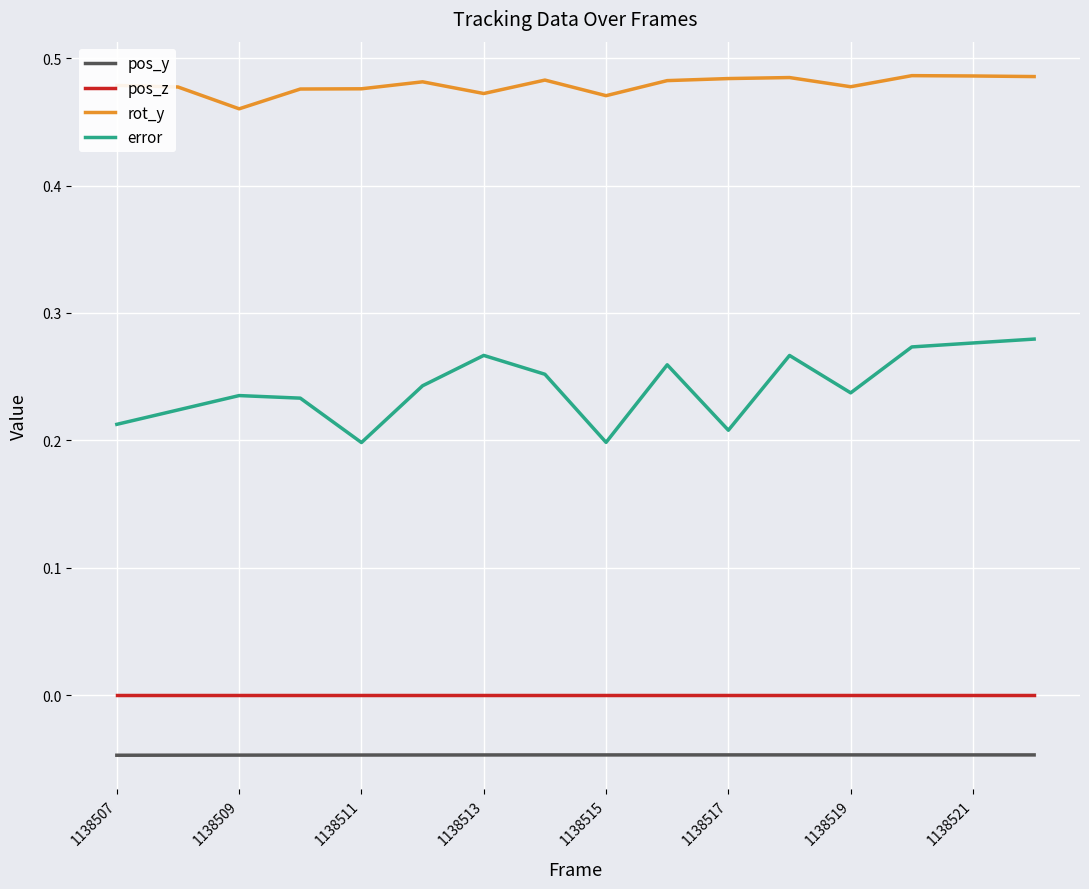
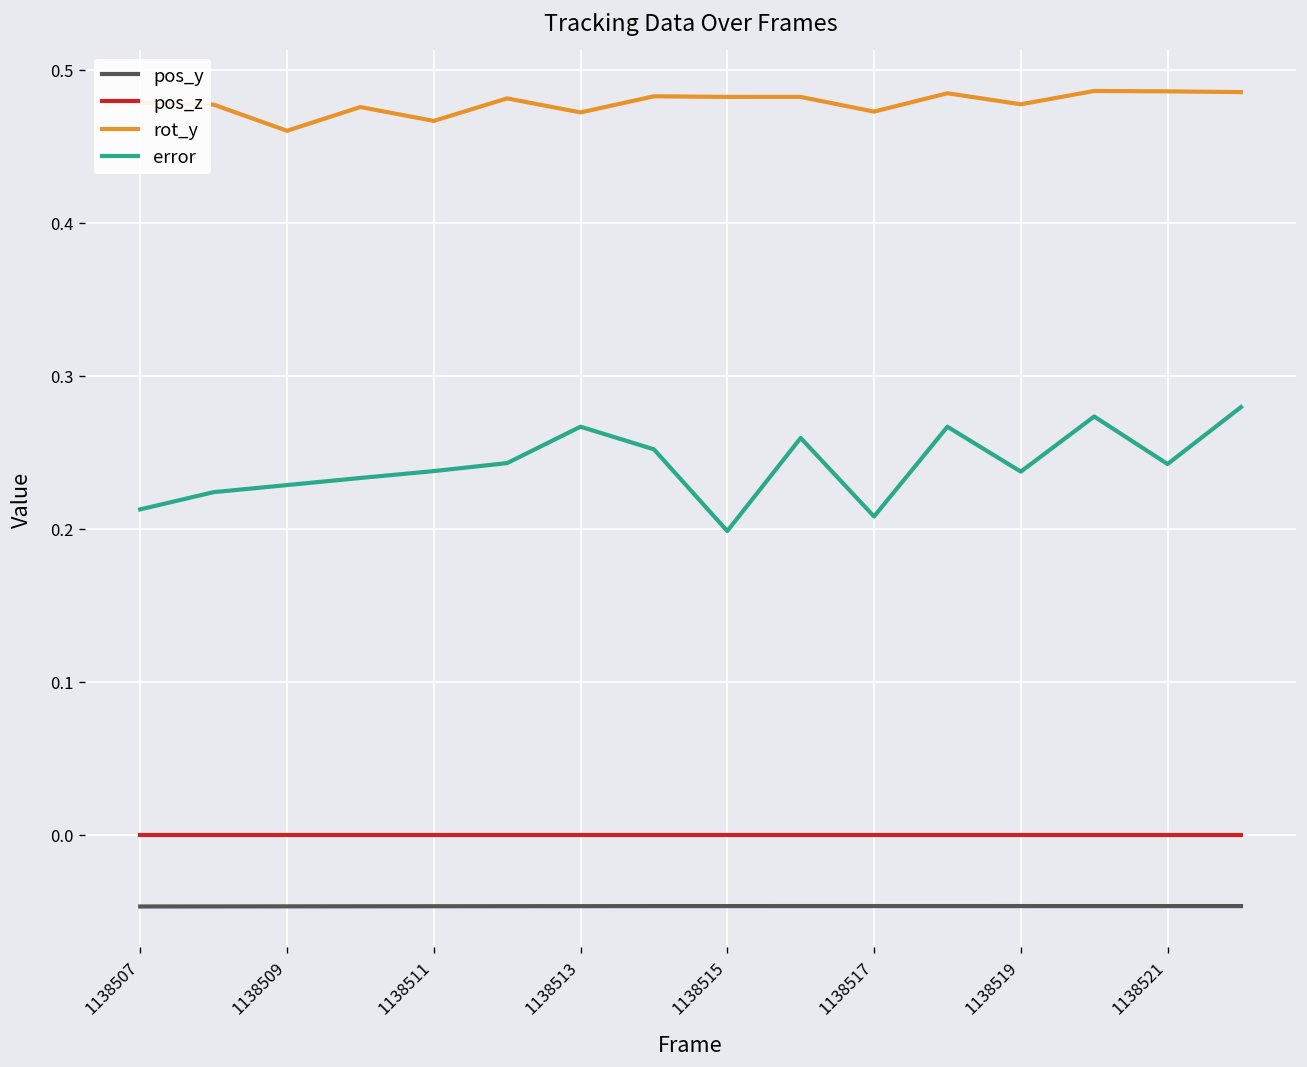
  {
    "pos_y": {
      "1138507": -0.047,
      "1138509": -0.047,
      "1138511": -0.047,
      "1138513": -0.047,
      "1138515": -0.047,
      "1138517": -0.047,
      "1138519": -0.047,
      "1138521": -0.047
    },
    "pos_z": {
      "1138507": 0.000,
      "1138509": 0.000,
      "1138511": 0.000,
      "1138513": 0.000,
      "1138515": 0.000,
      "1138517": 0.000,
      "1138519": 0.000,
      "1138521": 0.000
    },
    "rot_y": {
      "1138509": 0.460,
-     "1138511": 0.476,
+     "1138511": 0.467,
      "1138513": 0.472,
-     "1138515": 0.471,
-     "1138517": 0.484,
+     "1138515": 0.482,
+     "1138517": 0.473,
      "1138519": 0.478,
      "1138521": 0.486
    },
    "error": {
      "1138507": 0.213,
-     "1138509": 0.235,
-     "1138511": 0.198,
+     "1138509": 0.229,
+     "1138511": 0.238,
      "1138513": 0.267,
      "1138515": 0.198,
      "1138517": 0.208,
      "1138519": 0.237,
-     "1138521": 0.276
+     "1138521": 0.242
    }
  }
